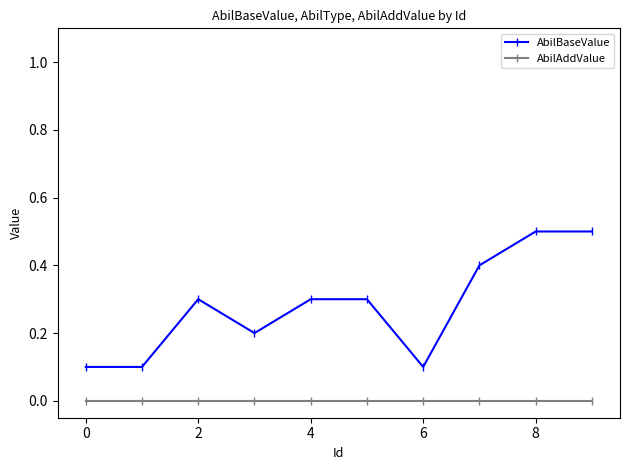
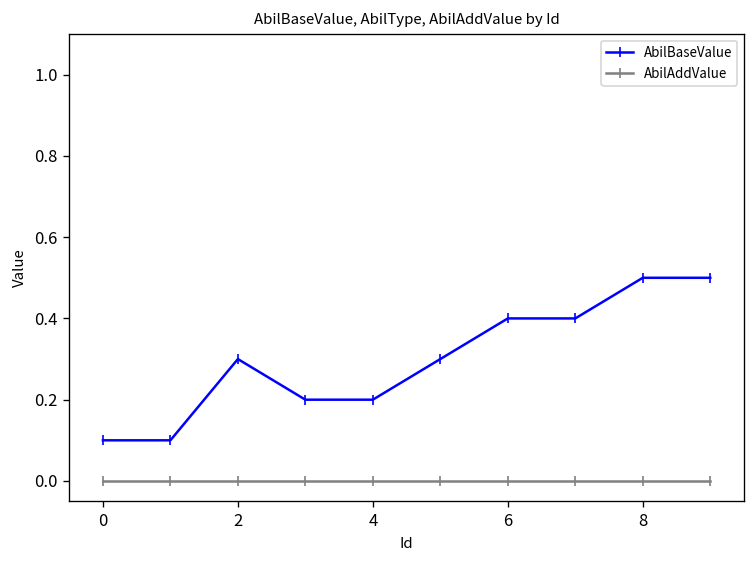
  {
    "AbilBaseValue": {
      "0": 0.1,
      "2": 0.3,
-     "4": 0.3,
-     "6": 0.1,
+     "4": 0.2,
+     "6": 0.4,
      "8": 0.5
    },
    "AbilAddValue": {
      "0": 0.0,
      "2": 0.0,
      "4": 0.0,
      "6": 0.0,
      "8": 0.0
    }
  }
